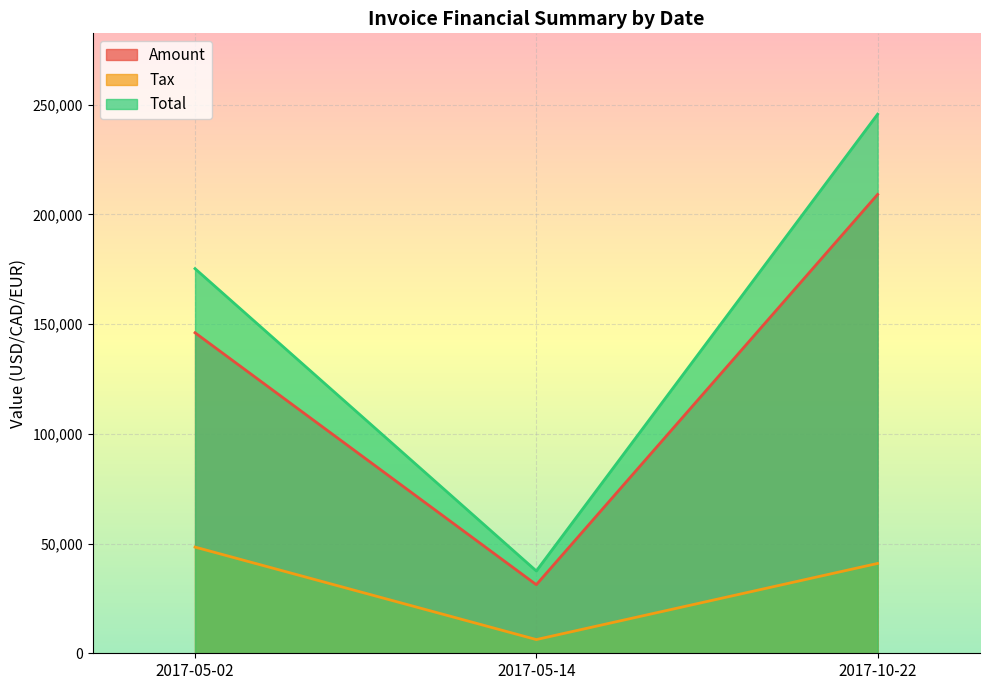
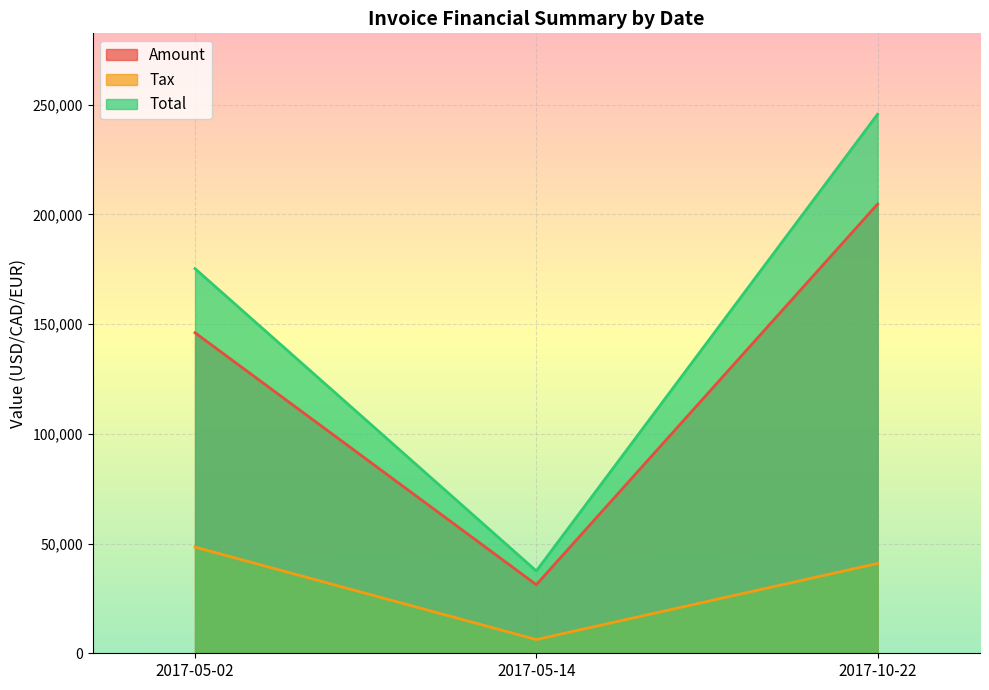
  {
    "Amount": {
      "2017-05-02": "146,000",
      "2017-05-14": "31,000",
-     "2017-10-22": "209,000"
+     "2017-10-22": "205,000"
    },
    "Tax": {
      "2017-05-02": "48,000",
      "2017-05-14": "6,000",
      "2017-10-22": "41,000"
    },
    "Total": {
      "2017-05-02": "175,000",
      "2017-05-14": "38,000",
      "2017-10-22": "246,000"
    }
  }
